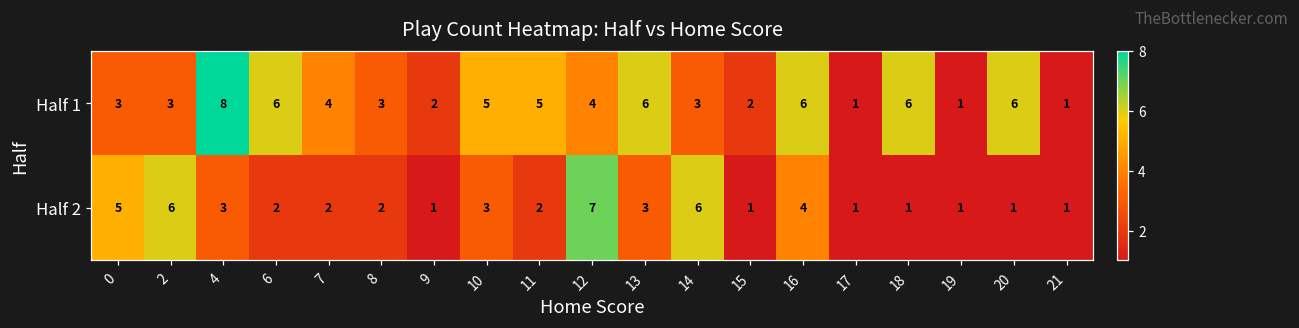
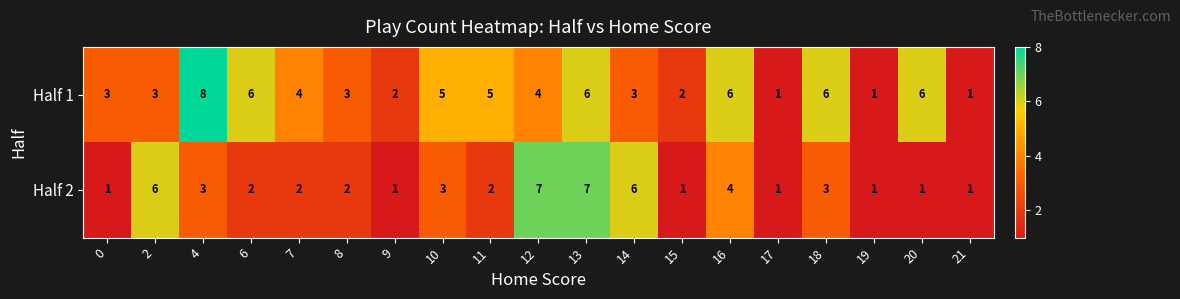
  {
    "Half 1": {
      "0": 3,
      "2": 3,
      "4": 8,
      "6": 6,
      "7": 4,
      "8": 3,
      "9": 2,
      "10": 5,
      "11": 5,
      "12": 4,
      "13": 6,
      "14": 3,
      "15": 2,
      "16": 6,
      "17": 1,
      "18": 6,
      "19": 1,
      "20": 6,
      "21": 1
    },
    "Half 2": {
-     "0": 5,
+     "0": 1,
      "2": 6,
      "4": 3,
      "6": 2,
      "7": 2,
      "8": 2,
      "9": 1,
      "10": 3,
      "11": 2,
      "12": 7,
-     "13": 3,
+     "13": 7,
      "14": 6,
      "15": 1,
      "16": 4,
      "17": 1,
-     "18": 1,
+     "18": 3,
      "19": 1,
      "20": 1,
      "21": 1
    }
  }
